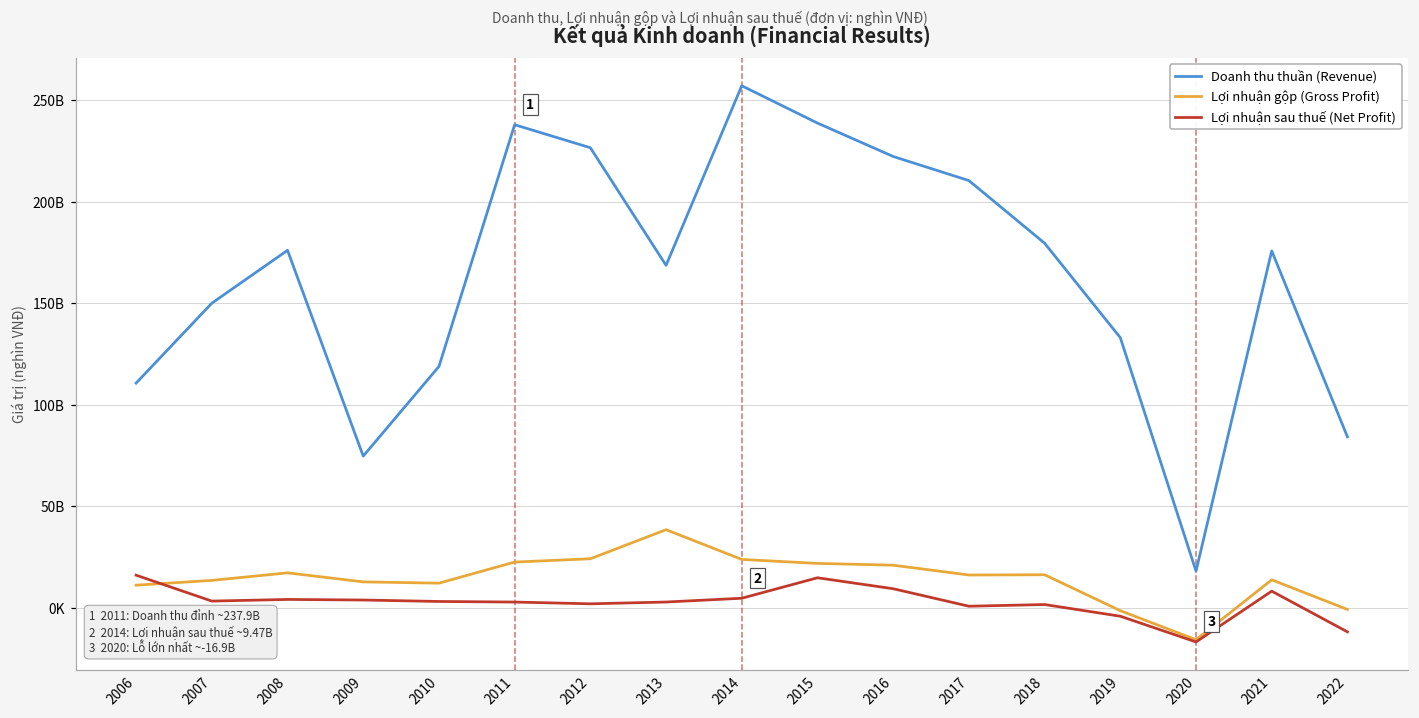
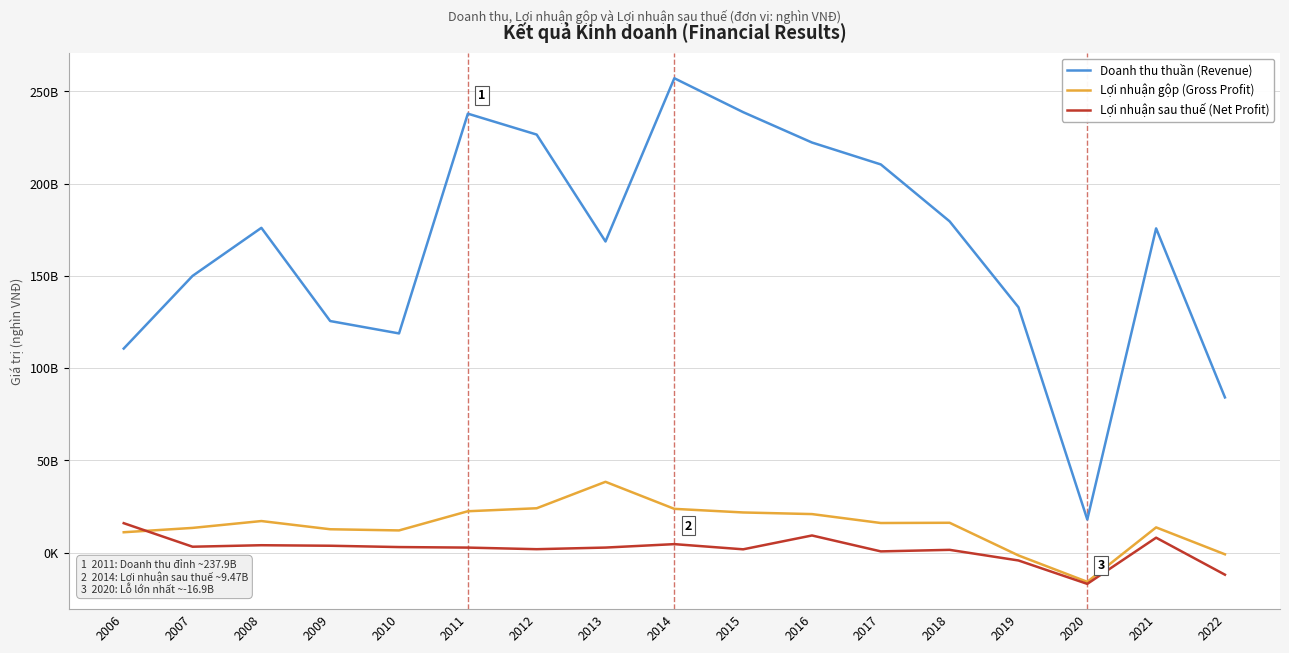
  {
    "Doanh thu thuần (Revenue)": {
      "2006": 111000000000,
      "2007": 150000000000,
      "2008": 176000000000,
-     "2009": 75000000000,
+     "2009": 125000000000,
      "2010": 119000000000,
      "2012": 227000000000,
      "2013": 169000000000,
      "2014": 257000000000,
      "2015": 239000000000,
      "2016": 222000000000,
      "2017": 210000000000,
      "2018": 180000000000,
      "2019": 133000000000,
      "2020": 18000000000,
      "2021": 176000000000,
      "2022": 84000000000
    },
    "Lợi nhuận gộp (Gross Profit)": {
      "2006": 11000000000,
      "2007": 13000000000,
      "2008": 17000000000,
      "2009": 13000000000,
      "2010": 12000000000,
      "2011": 22000000000,
      "2012": 24000000000,
      "2013": 38000000000,
      "2015": 22000000000,
      "2016": 21000000000,
      "2017": 16000000000,
      "2018": 16000000000,
      "2019": -2000000000,
      "2021": 14000000000,
      "2022": -1000000000
    },
    "Lợi nhuận sau thuế (Net Profit)": {
      "2006": 16000000000,
      "2008": 4000000000,
      "2009": 4000000000,
      "2010": 3000000000,
      "2011": 3000000000,
      "2012": 2000000000,
      "2013": 3000000000,
      "2014": 5000000000,
-     "2015": 15000000000,
+     "2015": 2000000000,
      "2016": 9000000000,
      "2017": 1000000000,
      "2018": 2000000000,
      "2019": -4000000000,
      "2021": 8000000000,
      "2022": -12000000000
    }
  }
